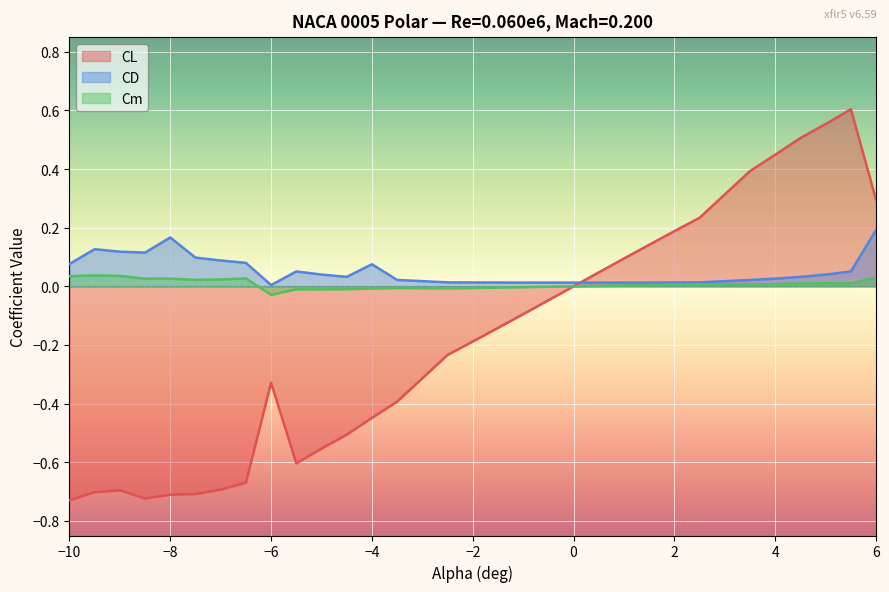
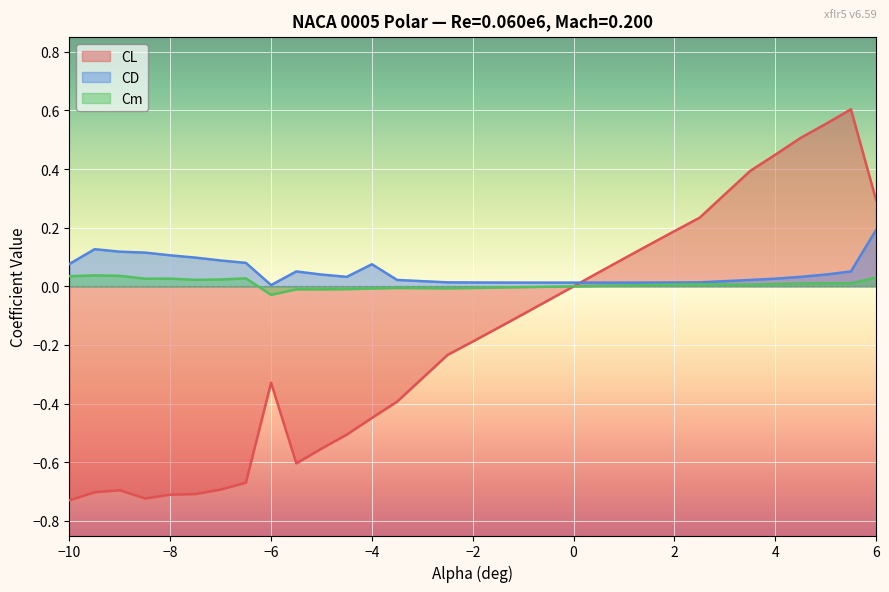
  {
    "CD": {
      "−10": 0.08,
-     "−8": 0.17,
+     "−8": 0.11,
      "−4": 0.08,
      "−2": 0.01,
      "0": 0.01,
      "4": 0.03,
      "6": 0.19
    }
  }
